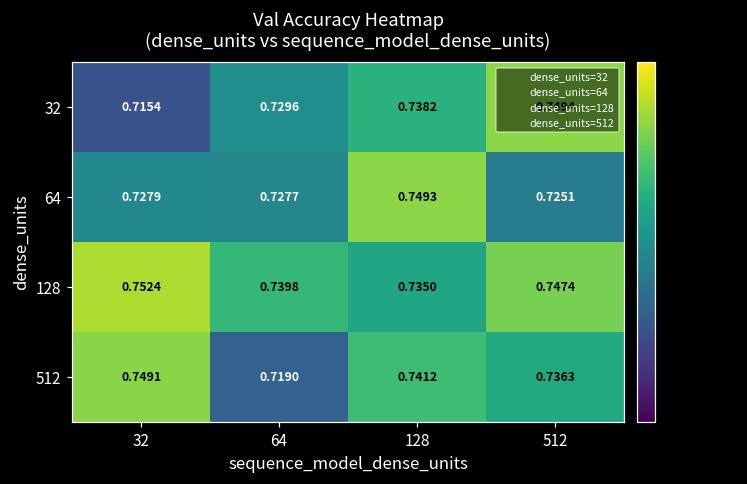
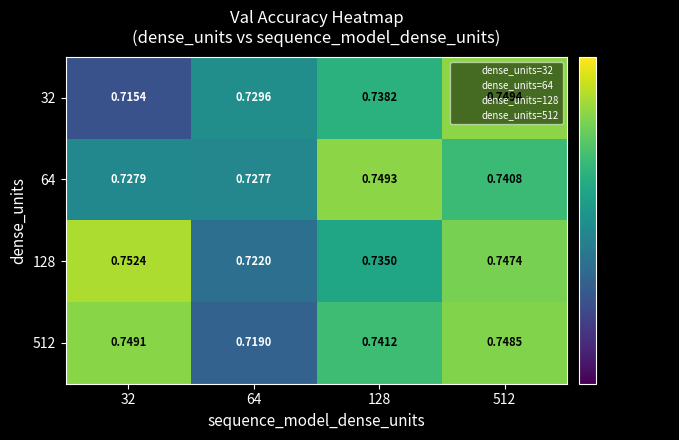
  {
    "32": {
      "32": 0.7154,
      "64": 0.7296,
      "128": 0.7382
    },
    "64": {
      "32": 0.7279,
      "64": 0.7277,
      "128": 0.7493,
-     "512": 0.7251
+     "512": 0.7408
    },
    "128": {
      "32": 0.7524,
-     "64": 0.7398,
+     "64": 0.7220,
      "128": 0.7350,
      "512": 0.7474
    },
    "512": {
      "32": 0.7491,
      "64": 0.7190,
      "128": 0.7412,
-     "512": 0.7363
+     "512": 0.7485
    }
  }
